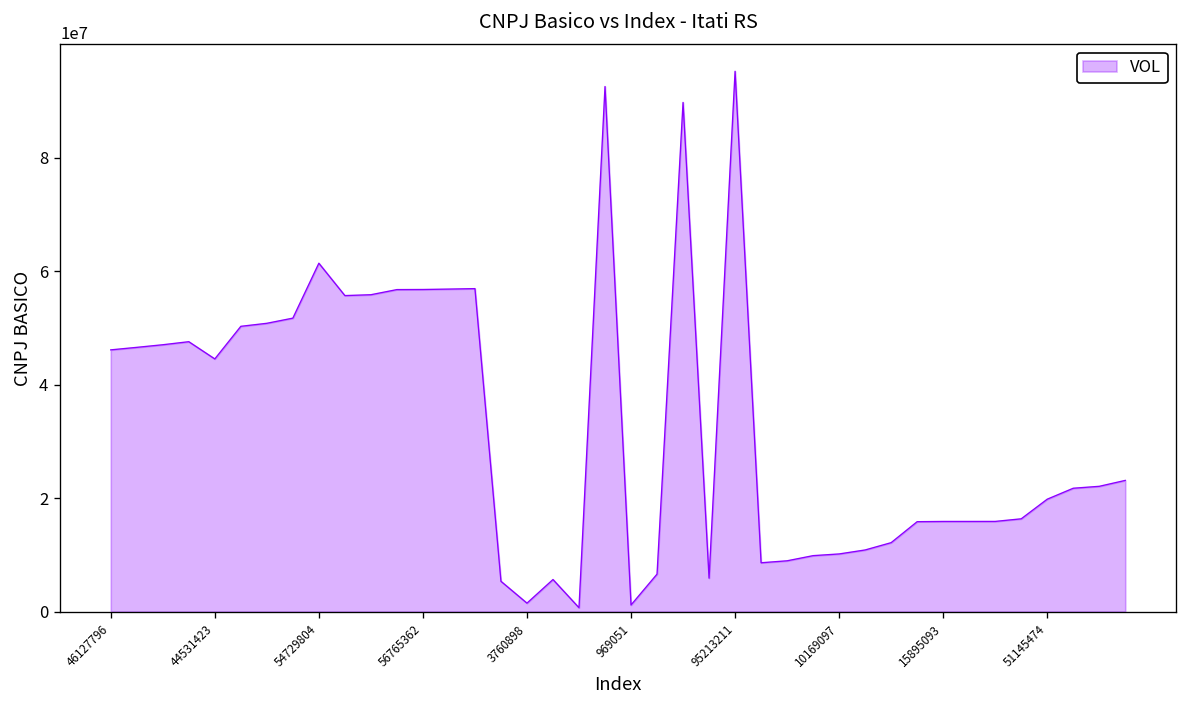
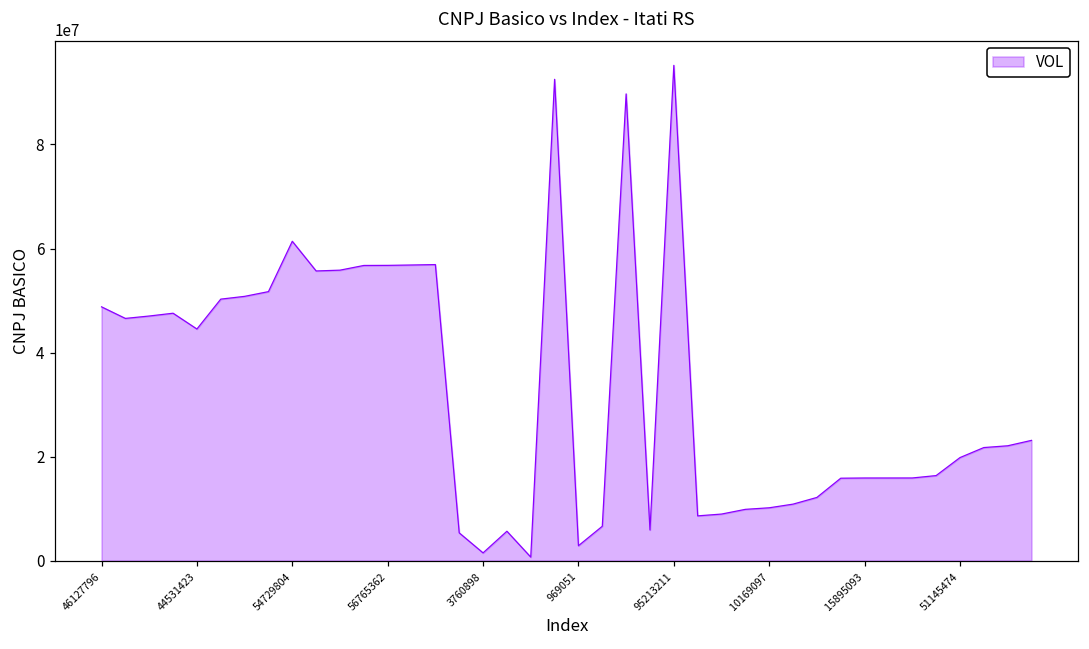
  {
-   "46127796": 46000000,
+   "46127796": 49000000,
    "44531423": 45000000,
    "54729804": 61000000,
    "56765362": 57000000,
    "3760898": 1000000,
-   "969051": 1000000,
+   "969051": 3000000,
    "95213211": 95000000,
    "10169097": 10000000,
    "15895093": 16000000,
    "51145474": 20000000
  }
